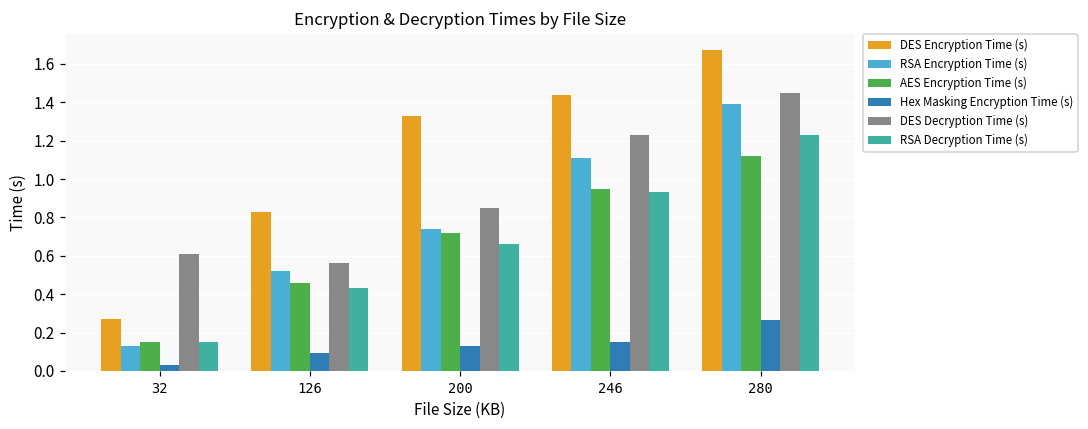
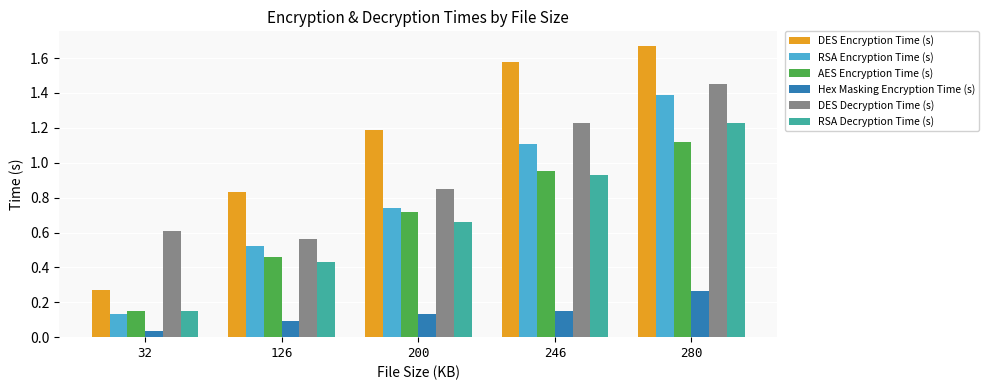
  {
    "DES Encryption Time (s)": {
      "32": 0.27,
      "126": 0.83,
-     "200": 1.33,
-     "246": 1.44,
+     "200": 1.19,
+     "246": 1.58,
      "280": 1.67
    },
    "AES Encryption Time (s)": {
      "32": 0.15,
      "126": 0.46,
      "200": 0.72,
      "246": 0.95,
      "280": 1.12
    },
    "DES Decryption Time (s)": {
      "32": 0.61,
      "126": 0.56,
      "200": 0.85,
      "246": 1.23,
      "280": 1.45
    }
  }
